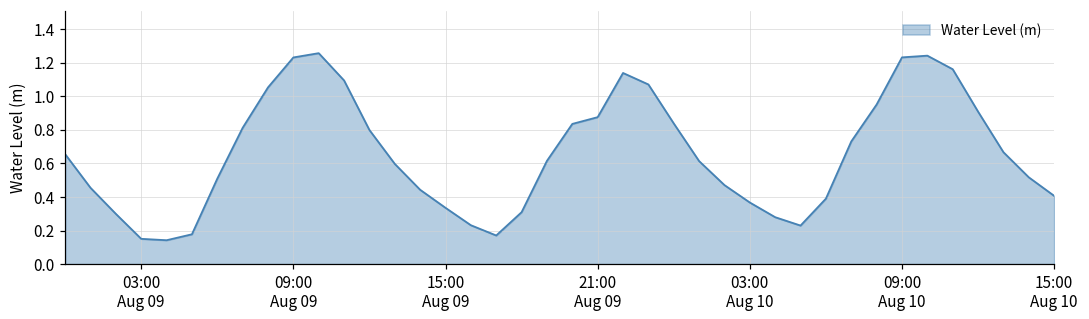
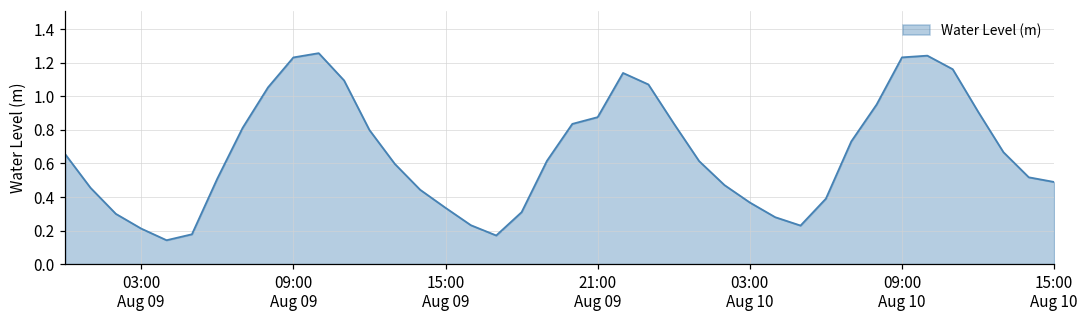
  {
-   "03:00 Aug 09": 0.15,
+   "03:00 Aug 09": 0.21,
    "09:00 Aug 09": 1.23,
    "15:00 Aug 09": 0.34,
    "21:00 Aug 09": 0.88,
    "03:00 Aug 10": 0.37,
    "09:00 Aug 10": 1.23,
-   "15:00 Aug 10": 0.41
+   "15:00 Aug 10": 0.49
  }
